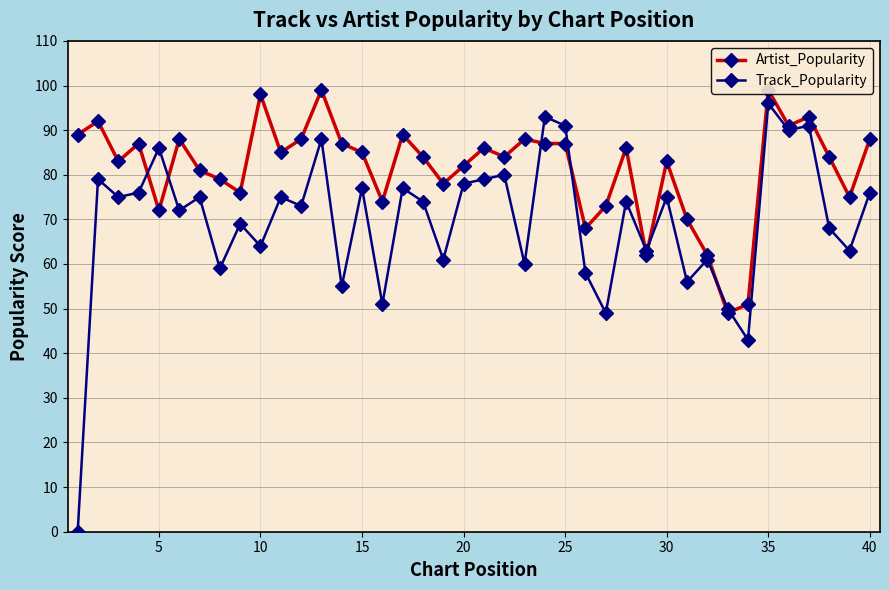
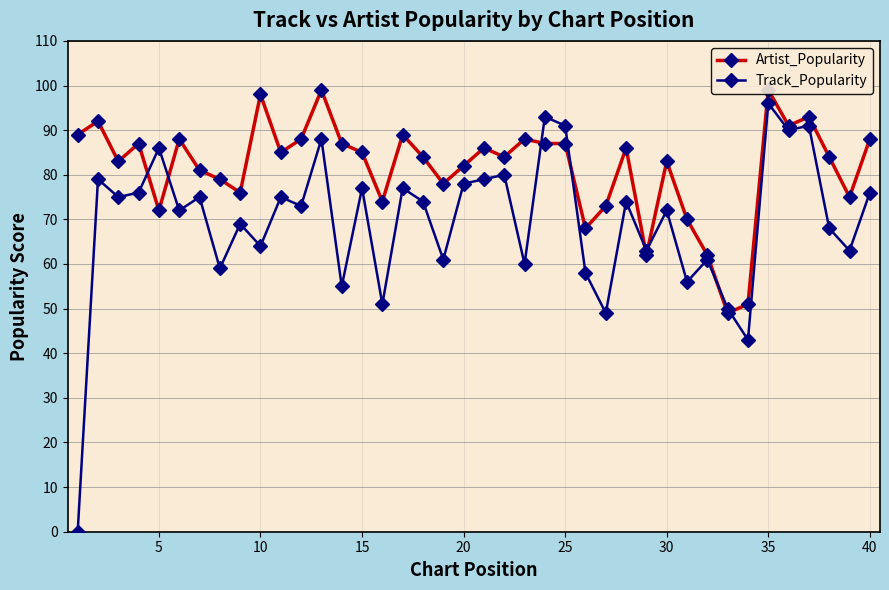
  {
    "Artist_Popularity": {
      "5": 72,
      "10": 98,
      "15": 85,
      "20": 82,
      "25": 87,
      "30": 83,
      "40": 88
    },
    "Track_Popularity": {
      "5": 86,
      "10": 64,
      "15": 77,
      "20": 78,
      "25": 91,
-     "30": 75,
+     "30": 72,
      "35": 96,
      "40": 76
    }
  }
